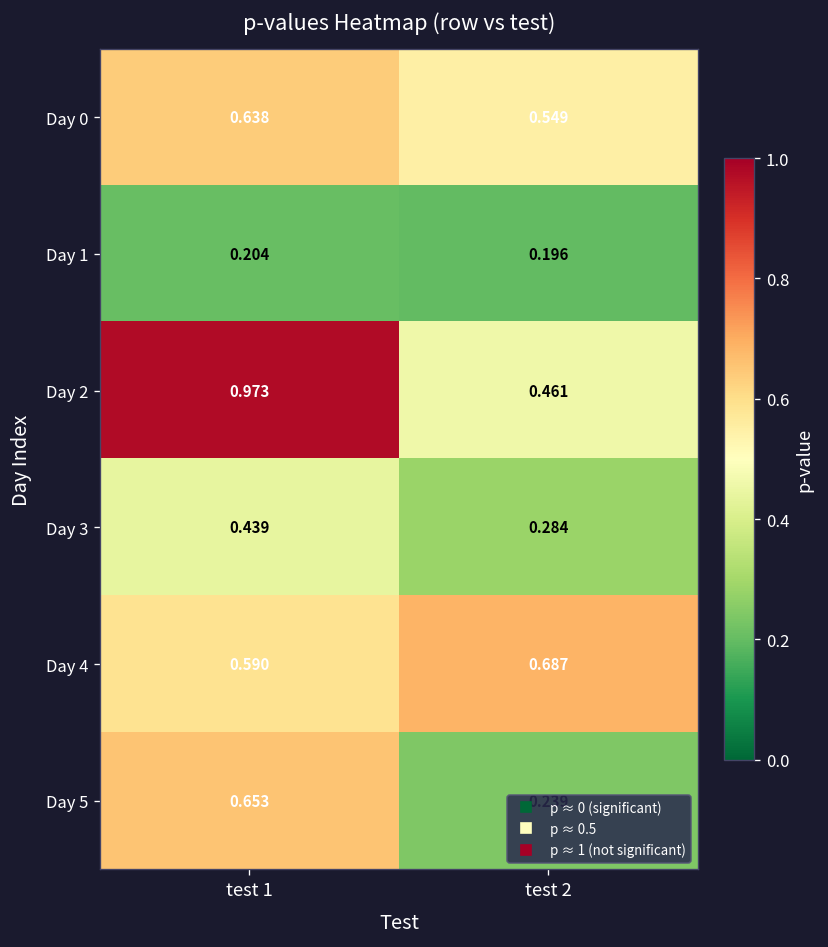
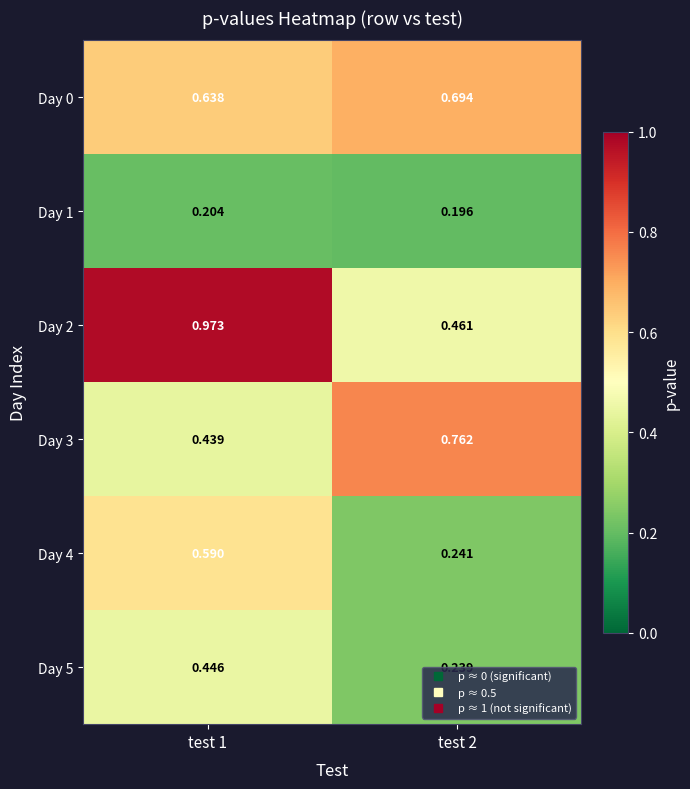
  {
    "Day 0": {
      "test 1": 0.638,
-     "test 2": 0.549
+     "test 2": 0.694
    },
    "Day 1": {
      "test 1": 0.204,
      "test 2": 0.196
    },
    "Day 2": {
      "test 1": 0.973,
      "test 2": 0.461
    },
    "Day 3": {
      "test 1": 0.439,
-     "test 2": 0.284
+     "test 2": 0.762
    },
    "Day 4": {
      "test 1": 0.590,
-     "test 2": 0.687
+     "test 2": 0.241
    },
    "Day 5": {
-     "test 1": 0.653
+     "test 1": 0.446
    }
  }
